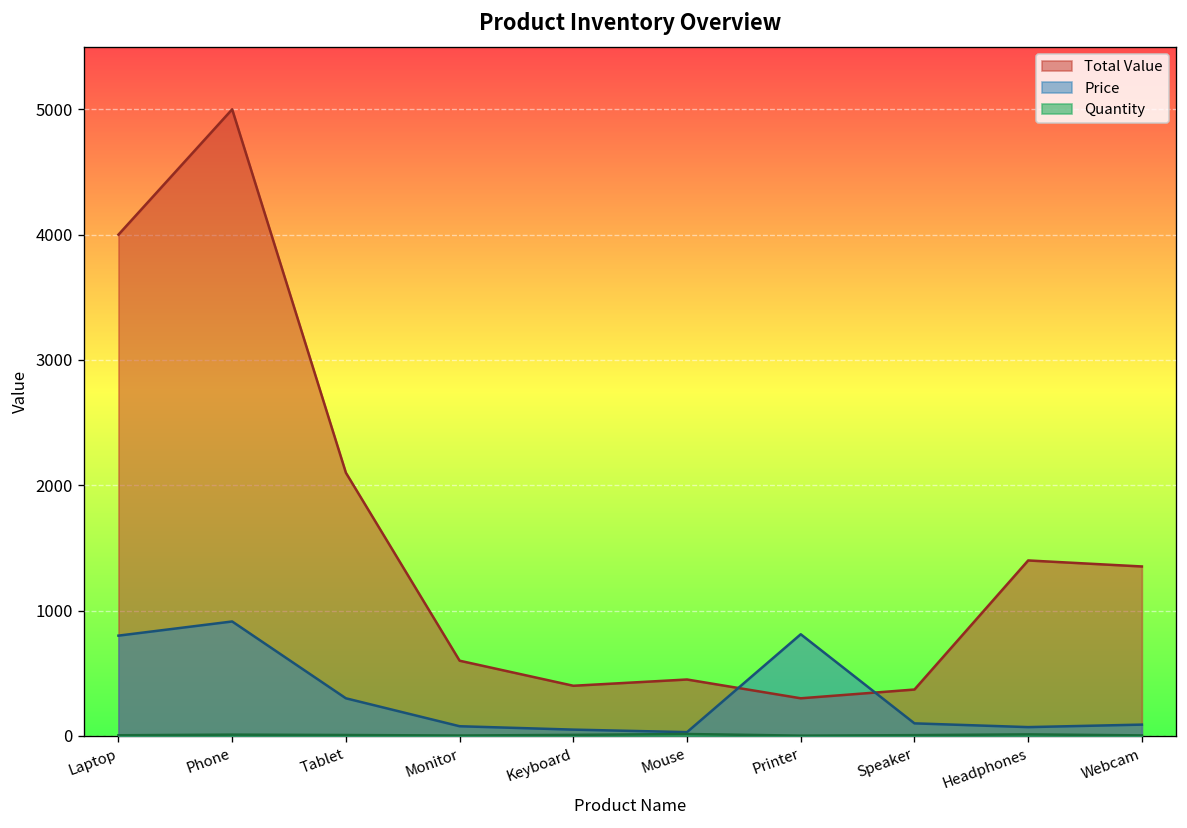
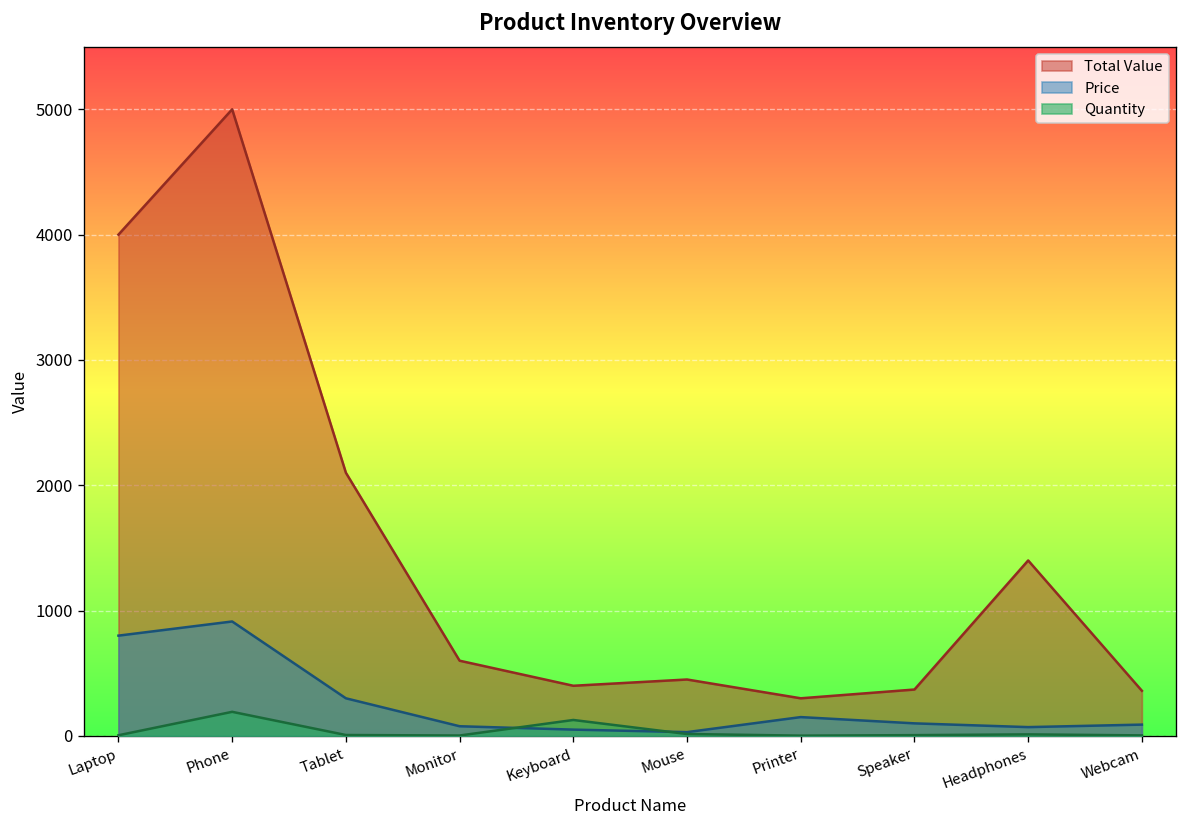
  {
    "Total Value": {
      "Laptop": 4000,
      "Phone": 5000,
      "Tablet": 2100,
      "Monitor": 600,
      "Keyboard": 400,
      "Mouse": 450,
      "Printer": 300,
      "Speaker": 370,
      "Headphones": 1400,
-     "Webcam": 1350
+     "Webcam": 360
    },
    "Price": {
      "Laptop": 800,
      "Phone": 910,
      "Tablet": 300,
      "Monitor": 80,
      "Keyboard": 50,
-     "Printer": 810,
+     "Printer": 150,
      "Speaker": 100,
      "Headphones": 70,
      "Webcam": 90
    },
    "Quantity": {
      "Laptop": 10,
-     "Phone": 10,
+     "Phone": 190,
      "Tablet": 10,
      "Monitor": 0,
-     "Keyboard": 10,
+     "Keyboard": 130,
      "Printer": 0,
      "Speaker": 10,
      "Headphones": 10,
      "Webcam": 0
    }
  }
